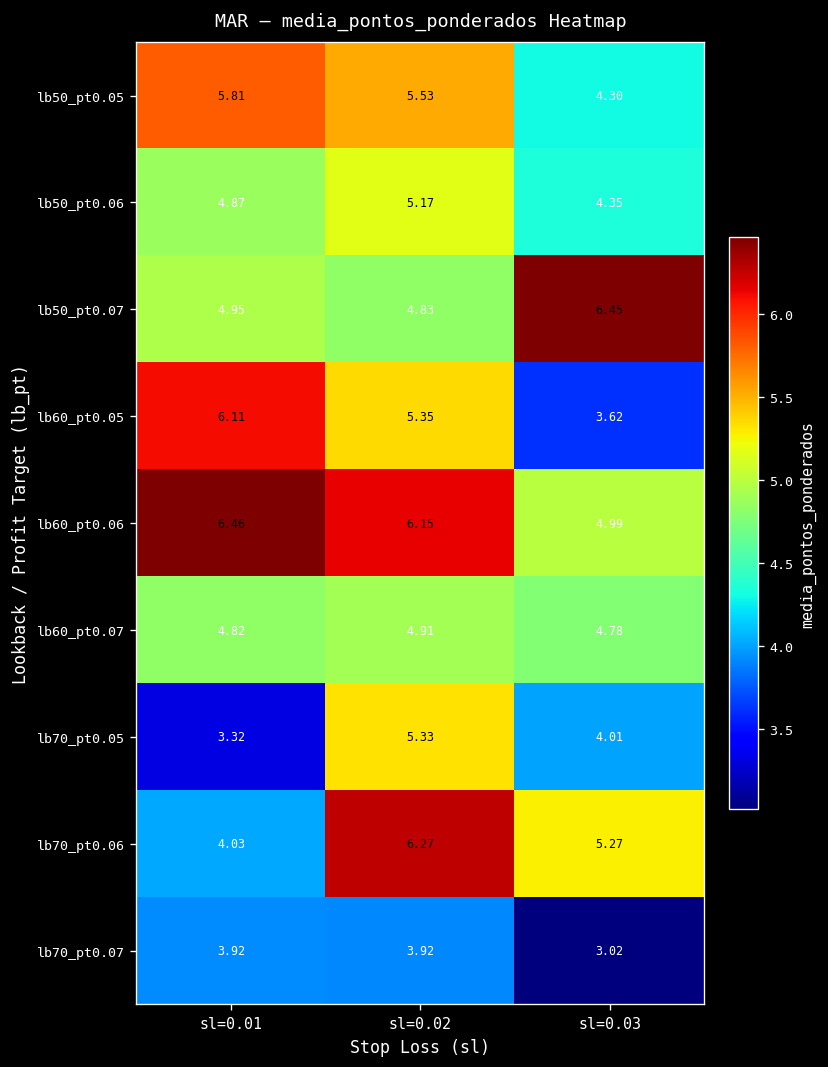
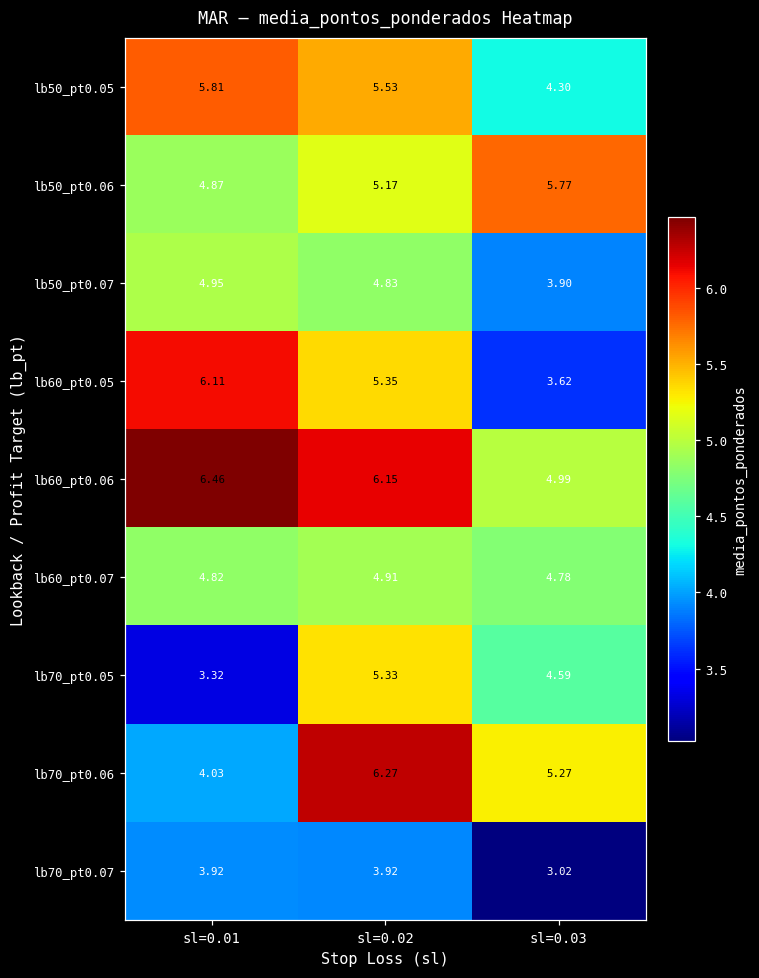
  {
    "lb50_pt0.05": {
      "sl=0.01": 5.81,
      "sl=0.02": 5.53,
      "sl=0.03": 4.30
    },
    "lb50_pt0.06": {
      "sl=0.01": 4.87,
      "sl=0.02": 5.17,
-     "sl=0.03": 4.35
+     "sl=0.03": 5.77
    },
    "lb50_pt0.07": {
      "sl=0.01": 4.95,
      "sl=0.02": 4.83,
-     "sl=0.03": 6.45
+     "sl=0.03": 3.90
    },
    "lb60_pt0.05": {
      "sl=0.01": 6.11,
      "sl=0.02": 5.35,
      "sl=0.03": 3.62
    },
    "lb60_pt0.06": {
      "sl=0.01": 6.46,
      "sl=0.02": 6.15,
      "sl=0.03": 4.99
    },
    "lb60_pt0.07": {
      "sl=0.01": 4.82,
      "sl=0.02": 4.91,
      "sl=0.03": 4.78
    },
    "lb70_pt0.05": {
      "sl=0.01": 3.32,
      "sl=0.02": 5.33,
-     "sl=0.03": 4.01
+     "sl=0.03": 4.59
    },
    "lb70_pt0.06": {
      "sl=0.01": 4.03,
      "sl=0.02": 6.27,
      "sl=0.03": 5.27
    },
    "lb70_pt0.07": {
      "sl=0.01": 3.92,
      "sl=0.02": 3.92,
      "sl=0.03": 3.02
    }
  }
